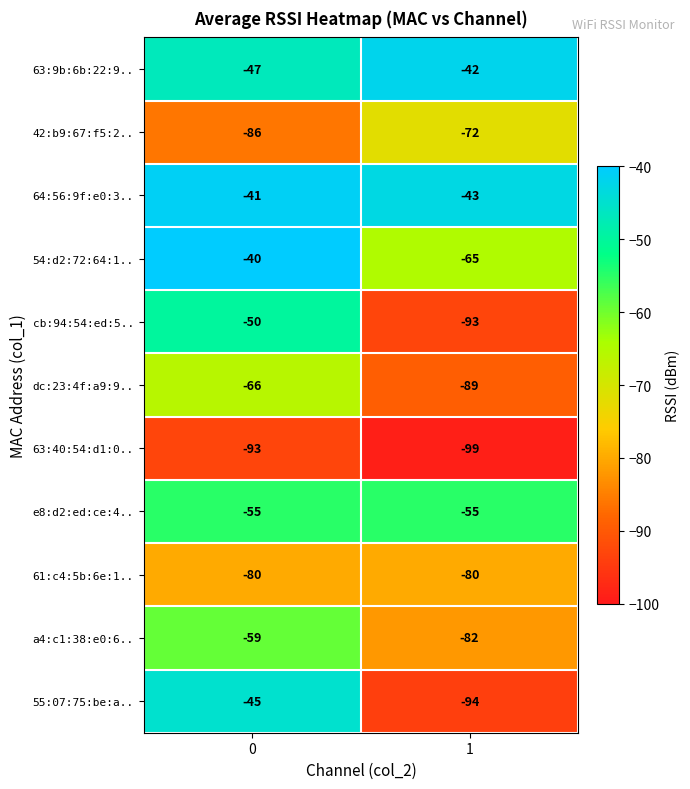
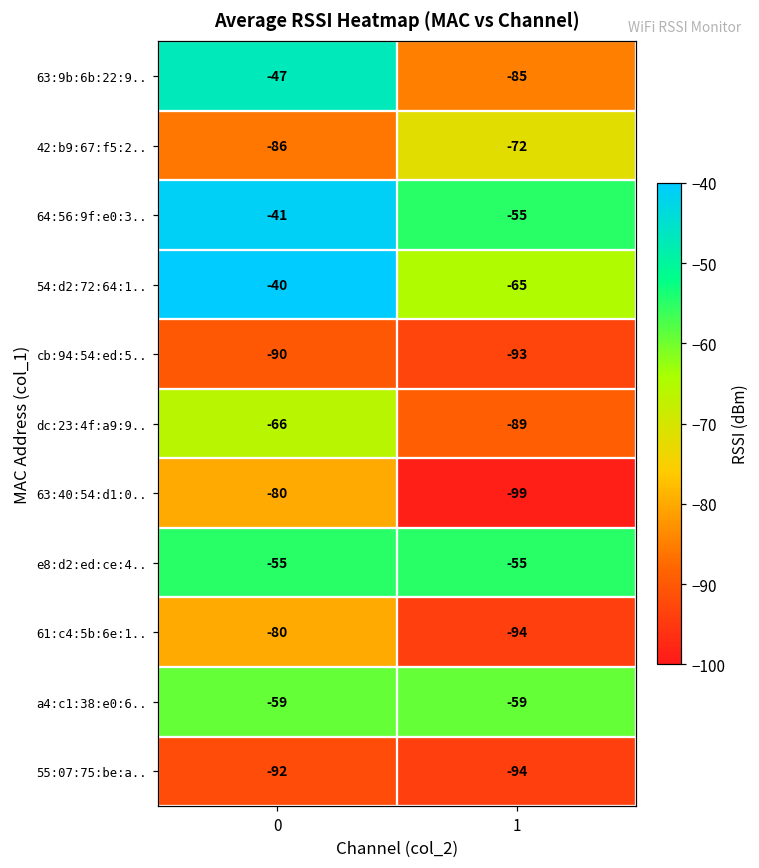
  {
    "63:9b:6b:22:9..": {
      "0": -47,
-     "1": -42
+     "1": -85
    },
    "42:b9:67:f5:2..": {
      "0": -86,
      "1": -72
    },
    "64:56:9f:e0:3..": {
      "0": -41,
-     "1": -43
+     "1": -55
    },
    "54:d2:72:64:1..": {
      "0": -40,
      "1": -65
    },
    "cb:94:54:ed:5..": {
-     "0": -50,
+     "0": -90,
      "1": -93
    },
    "dc:23:4f:a9:9..": {
      "0": -66,
      "1": -89
    },
    "63:40:54:d1:0..": {
-     "0": -93,
+     "0": -80,
      "1": -99
    },
    "e8:d2:ed:ce:4..": {
      "0": -55,
      "1": -55
    },
    "61:c4:5b:6e:1..": {
      "0": -80,
-     "1": -80
+     "1": -94
    },
    "a4:c1:38:e0:6..": {
      "0": -59,
-     "1": -82
+     "1": -59
    },
    "55:07:75:be:a..": {
-     "0": -45,
+     "0": -92,
      "1": -94
    }
  }
